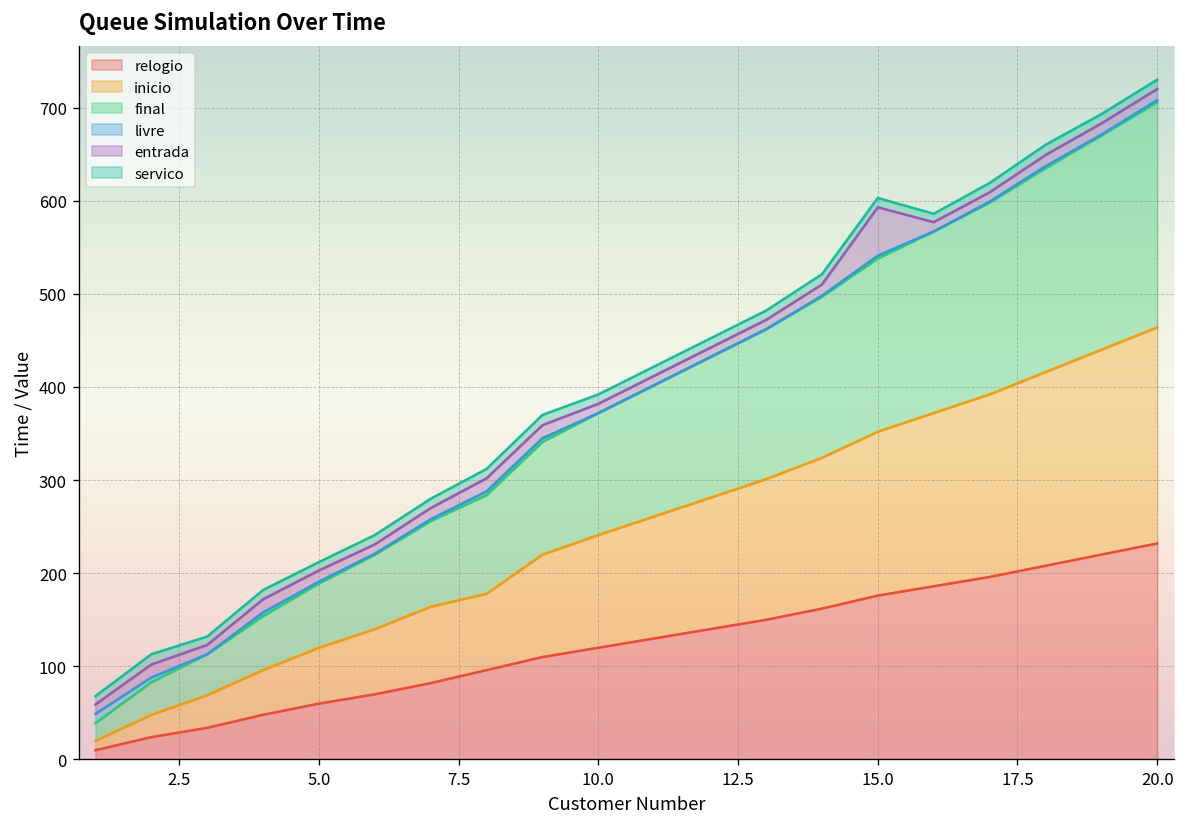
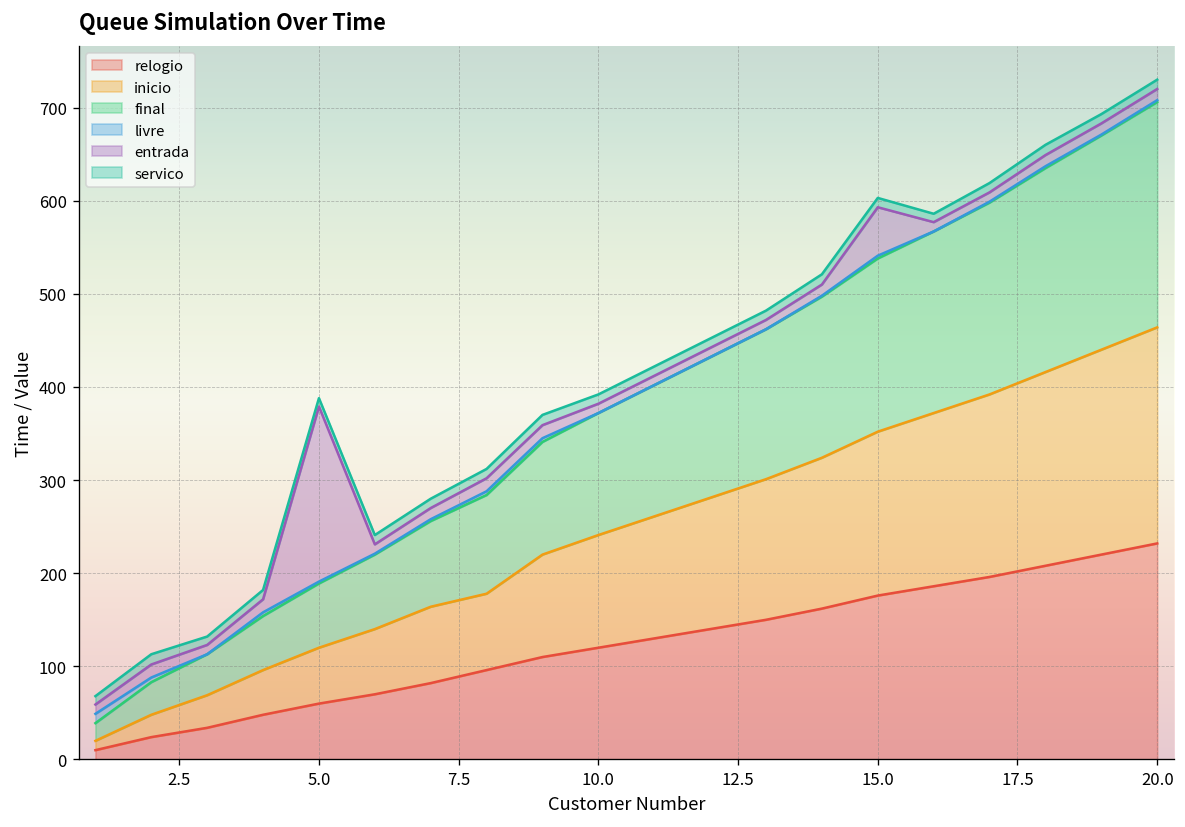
  {
    "entrada": {
-     "5.0": 10,
+     "5.0": 190,
      "10.0": 10,
      "15.0": 50,
      "20.0": 10
    }
  }
